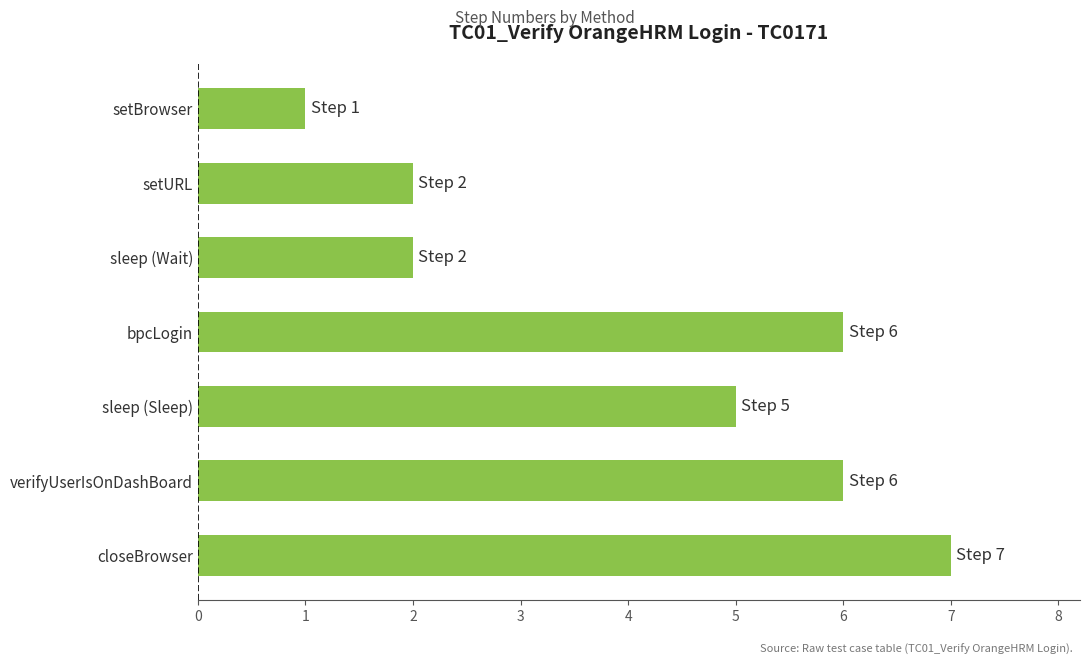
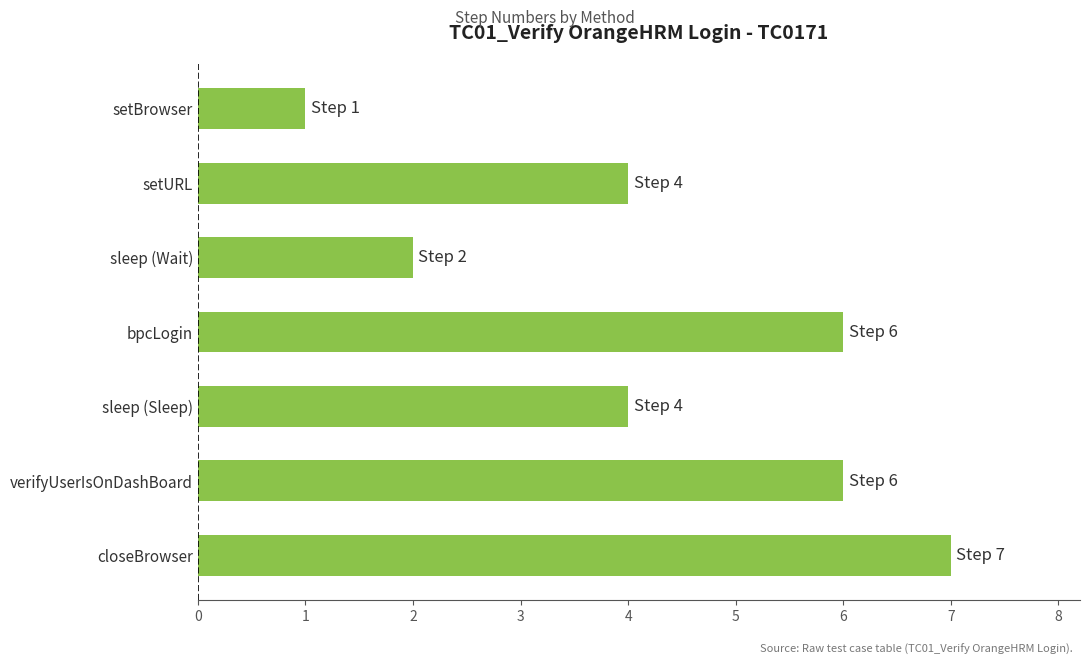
  {
    "setBrowser": 1,
-   "setURL": 2,
+   "setURL": 4,
    "sleep (Wait)": 2,
    "bpcLogin": 6,
-   "sleep (Sleep)": 5,
+   "sleep (Sleep)": 4,
    "verifyUserIsOnDashBoard": 6,
    "closeBrowser": 7
  }
